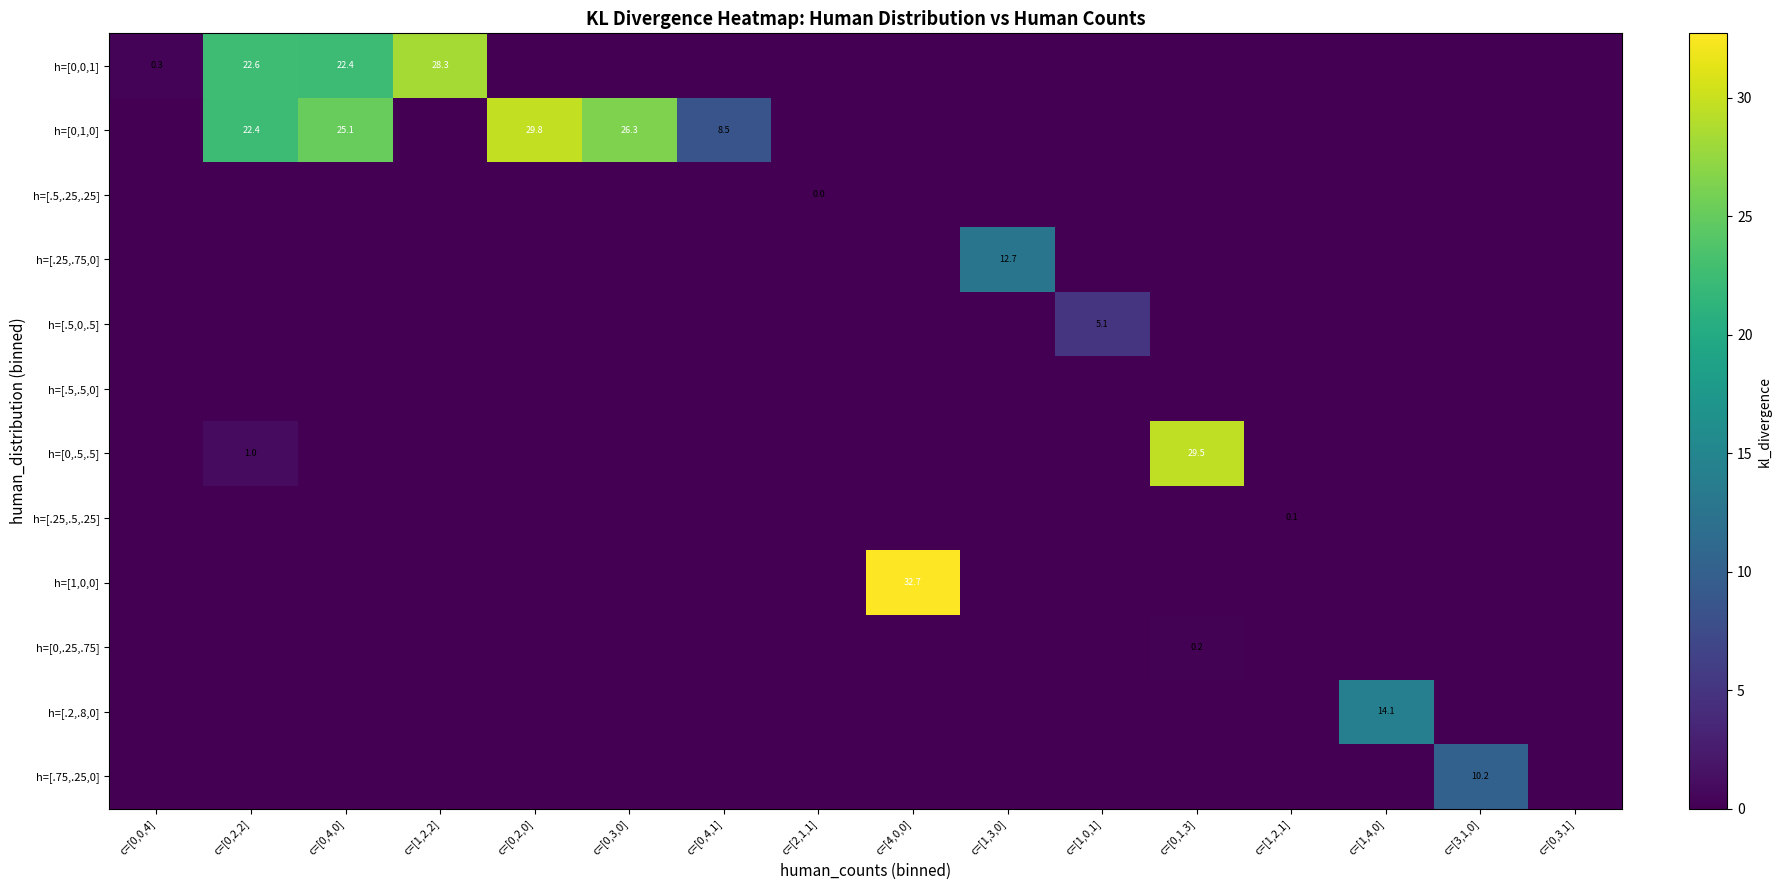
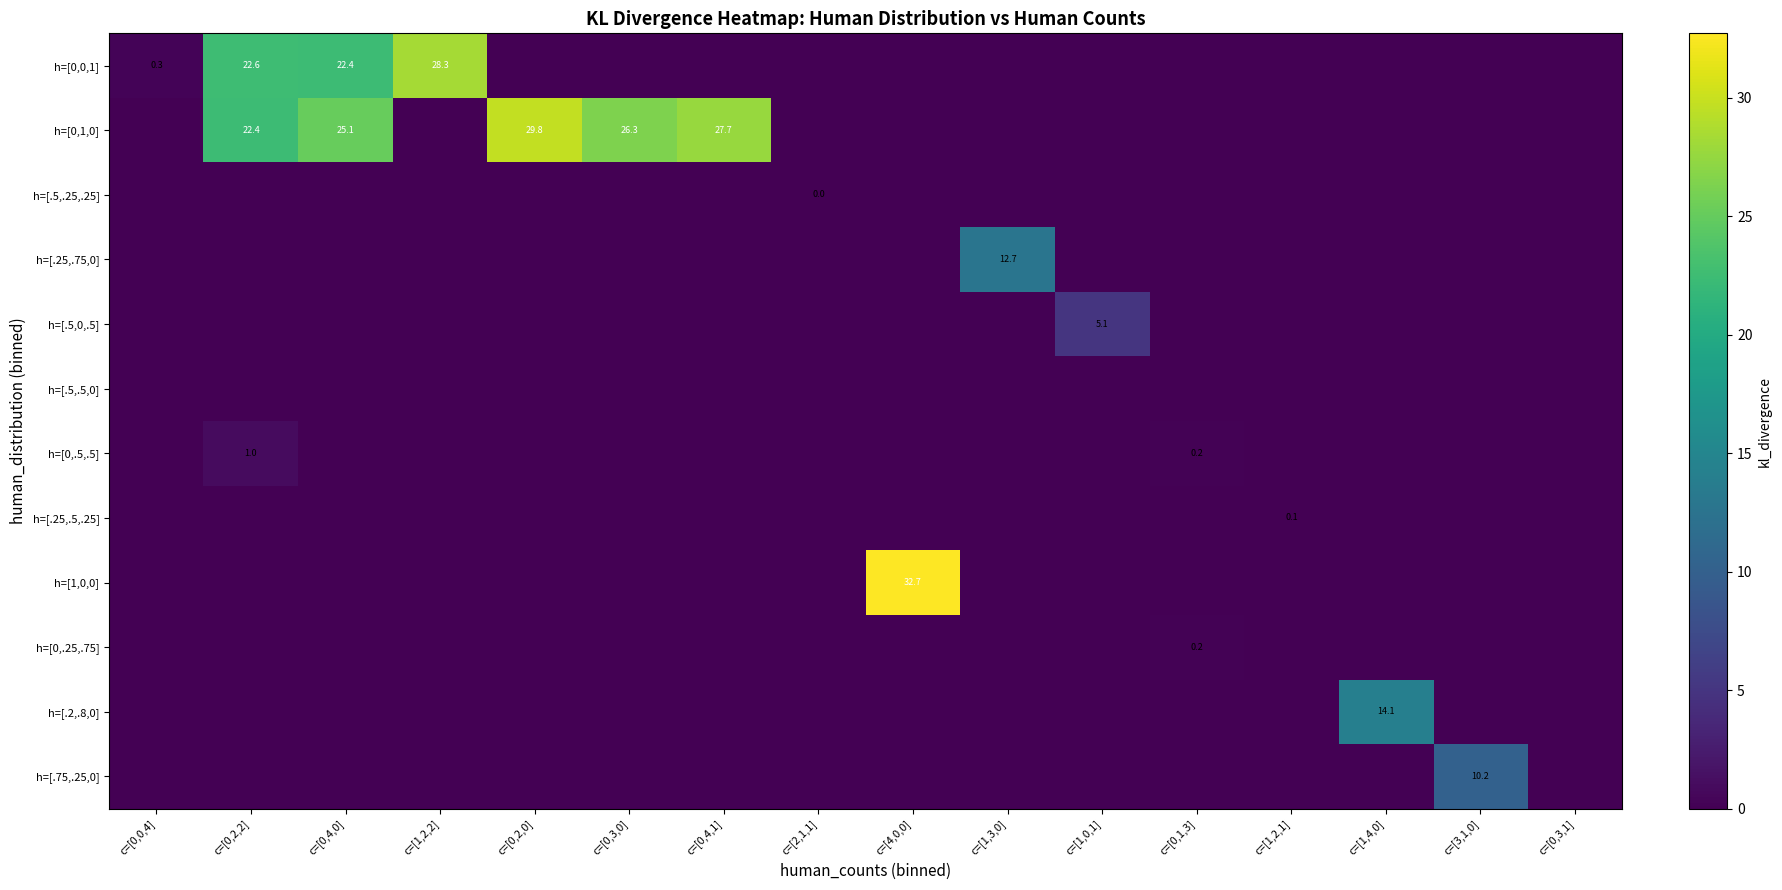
  {
    "h=[0,0,1]": {
      "c=[0,0,4]": 0.3,
      "c=[0,2,2]": 22.6,
      "c=[0,4,0]": 22.4,
      "c=[1,2,2]": 28.3
    },
    "h=[0,1,0]": {
      "c=[0,2,2]": 22.4,
      "c=[0,4,0]": 25.1,
      "c=[0,2,0]": 29.8,
      "c=[0,3,0]": 26.3,
-     "c=[0,4,1]": 8.5
+     "c=[0,4,1]": 27.7
    },
    "h=[.5,.25,.25]": {
      "c=[2,1,1]": 0.0
    },
    "h=[.25,.75,0]": {
      "c=[1,3,0]": 12.7
    },
    "h=[.5,0,.5]": {
      "c=[1,0,1]": 5.1
    },
    "h=[0,.5,.5]": {
      "c=[0,2,2]": 1.0,
-     "c=[0,1,3]": 29.5
+     "c=[0,1,3]": 0.2
    },
    "h=[.25,.5,.25]": {
      "c=[1,2,1]": 0.1
    },
    "h=[1,0,0]": {
      "c=[4,0,0]": 32.7
    },
    "h=[0,.25,.75]": {
      "c=[0,1,3]": 0.2
    },
    "h=[.2,.8,0]": {
      "c=[1,4,0]": 14.1
    },
    "h=[.75,.25,0]": {
      "c=[3,1,0]": 10.2
    }
  }
